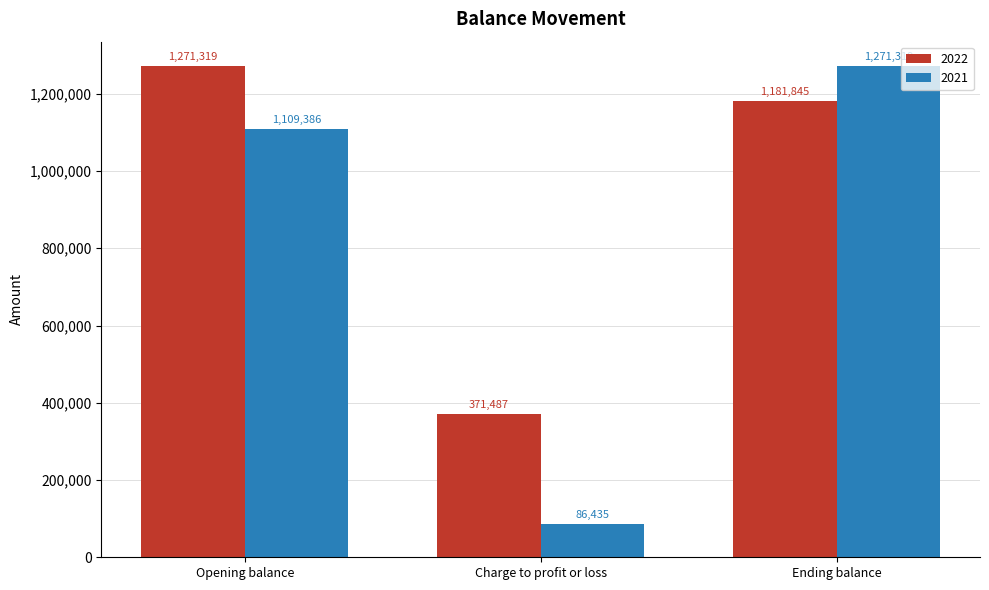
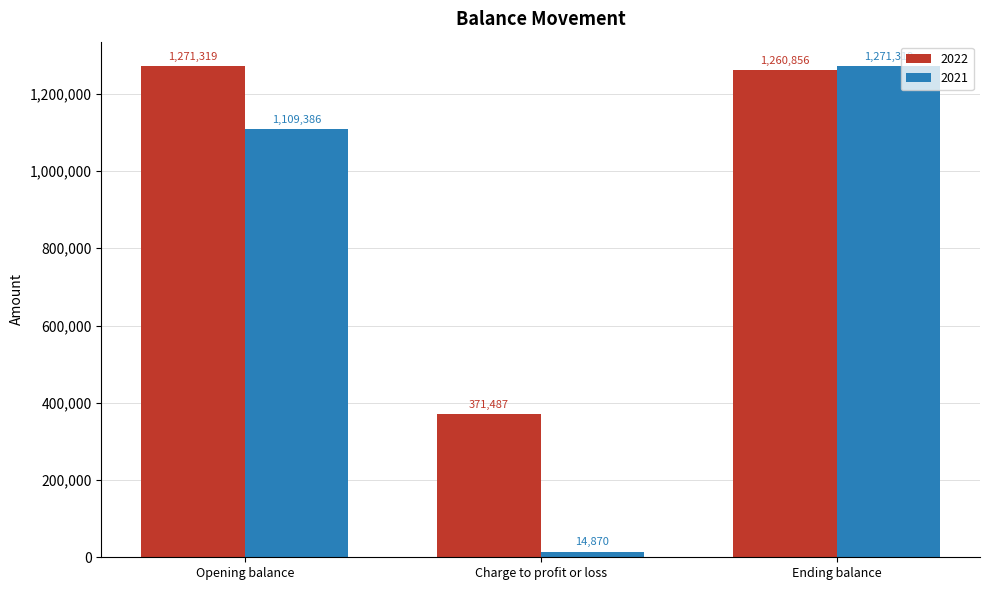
  {
    "2022": {
      "Opening balance": "1,271,319",
      "Charge to profit or loss": "371,487",
-     "Ending balance": "1,181,845"
+     "Ending balance": "1,260,856"
    },
    "2021": {
      "Opening balance": "1,109,386",
-     "Charge to profit or loss": "86,435"
+     "Charge to profit or loss": "14,870"
    }
  }
